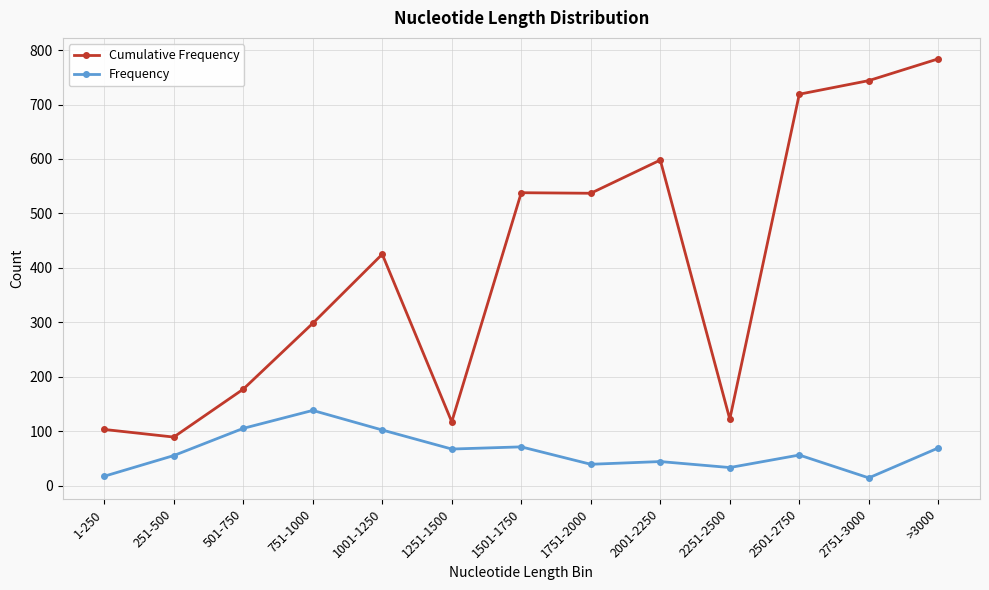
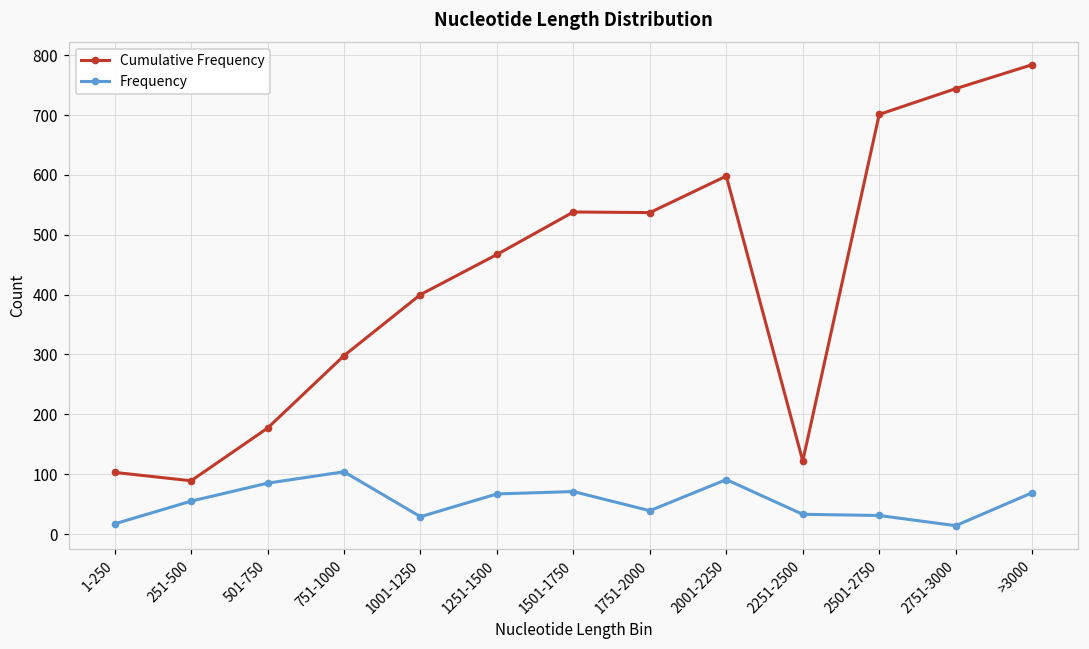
  {
    "Cumulative Frequency": {
      "1-250": 100,
      "251-500": 90,
      "501-750": 180,
      "751-1000": 300,
-     "1001-1250": 430,
-     "1251-1500": 120,
+     "1001-1250": 400,
+     "1251-1500": 470,
      "1501-1750": 540,
      "1751-2000": 540,
      "2001-2250": 600,
      "2251-2500": 120,
-     "2501-2750": 720,
+     "2501-2750": 700,
      "2751-3000": 740,
      ">3000": 780
    },
    "Frequency": {
      "1-250": 20,
      "251-500": 60,
-     "501-750": 110,
-     "751-1000": 140,
-     "1001-1250": 100,
+     "501-750": 90,
+     "751-1000": 100,
+     "1001-1250": 30,
      "1251-1500": 70,
      "1501-1750": 70,
      "1751-2000": 40,
-     "2001-2250": 40,
+     "2001-2250": 90,
      "2251-2500": 30,
-     "2501-2750": 60,
+     "2501-2750": 30,
      "2751-3000": 10,
      ">3000": 70
    }
  }
